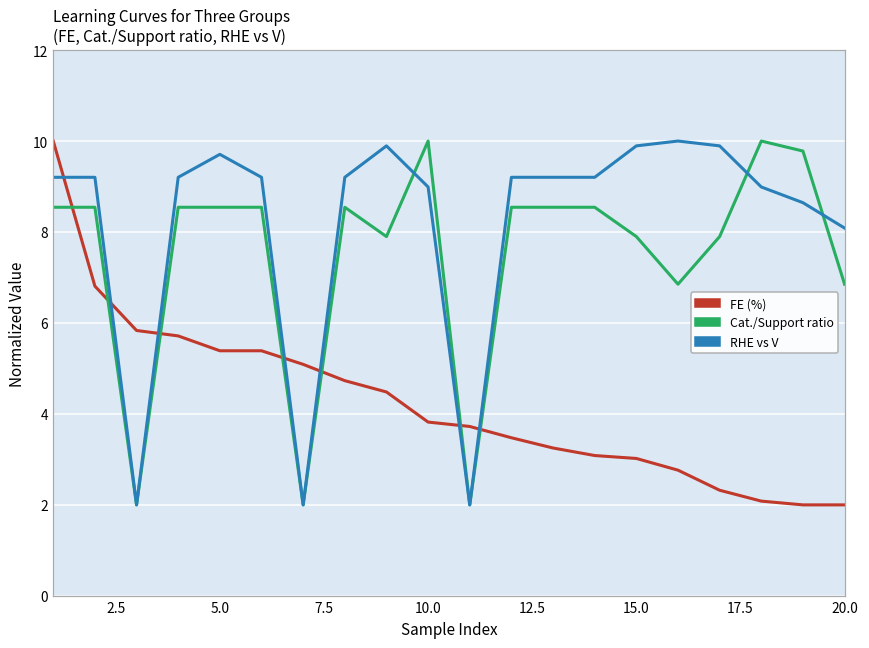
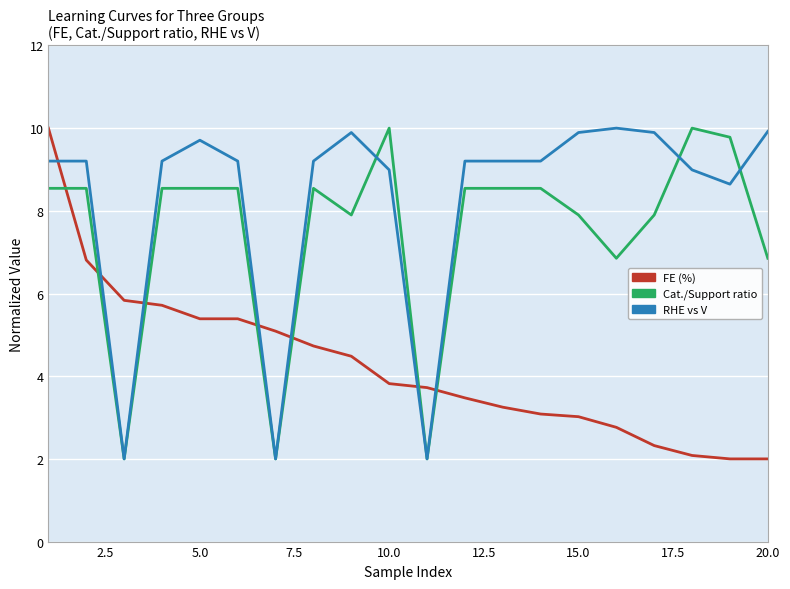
  {
    "RHE vs V": {
      "5.0": 9.7,
      "10.0": 9.0,
      "15.0": 9.9,
-     "20.0": 8.1
+     "20.0": 9.9
    }
  }
